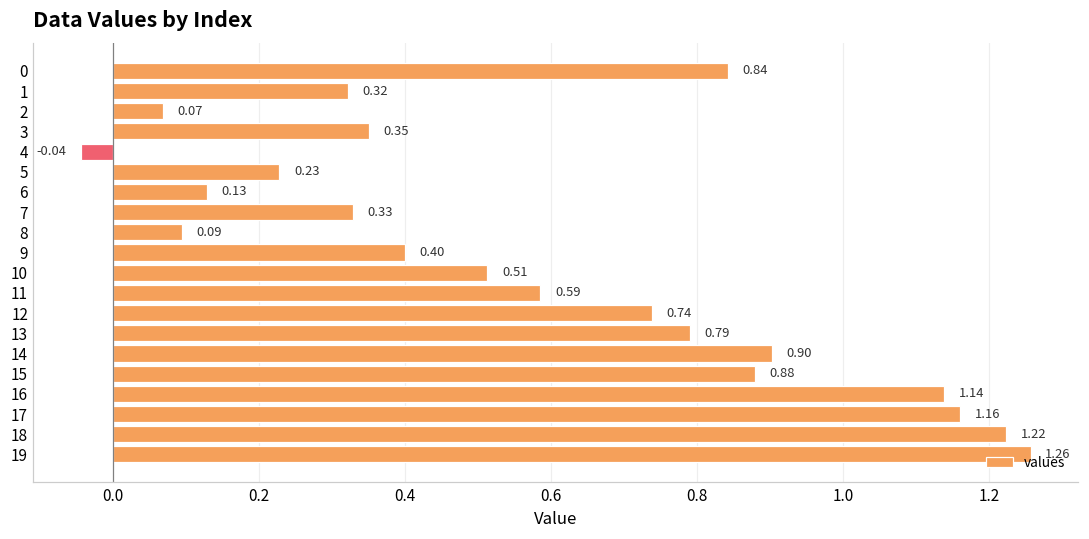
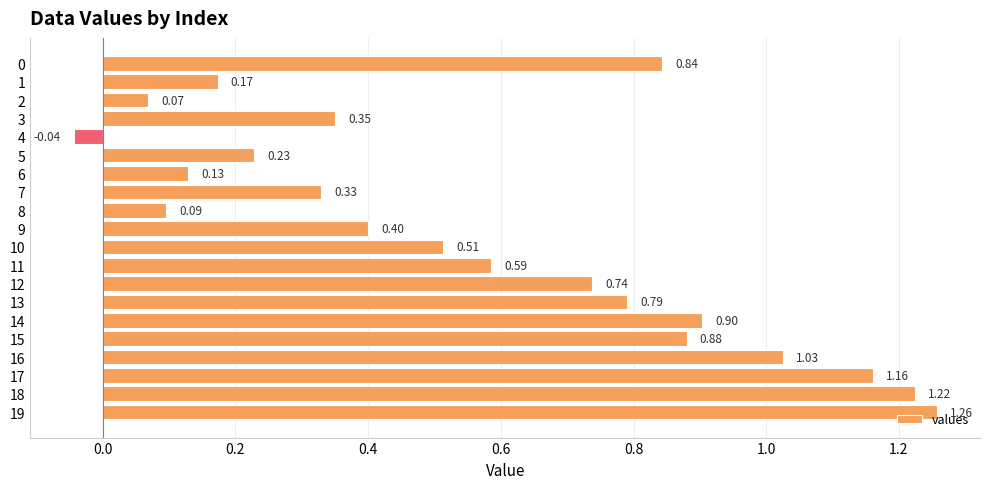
  {
    "0": 0.84,
-   "1": 0.32,
+   "1": 0.17,
    "2": 0.07,
    "3": 0.35,
    "4": -0.04,
    "5": 0.23,
    "6": 0.13,
    "7": 0.33,
    "8": 0.09,
    "9": 0.40,
    "10": 0.51,
    "11": 0.59,
    "12": 0.74,
    "13": 0.79,
    "14": 0.90,
    "15": 0.88,
-   "16": 1.14,
+   "16": 1.03,
    "17": 1.16,
    "18": 1.22,
    "19": 1.26
  }
